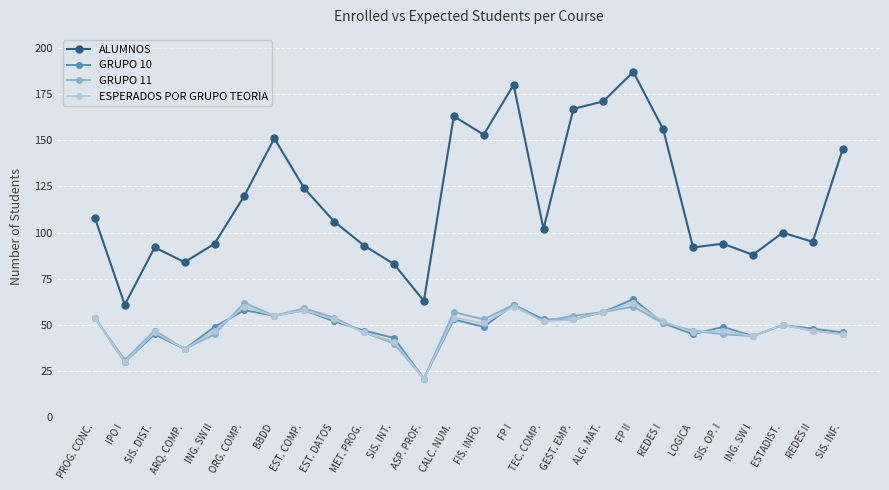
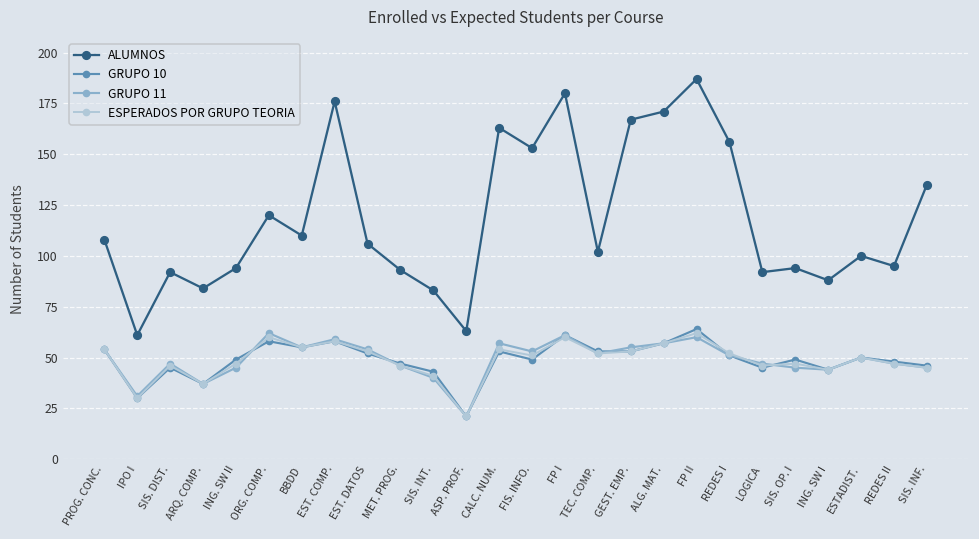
  {
    "ALUMNOS": {
      "PROG. CONC.": 108,
      "IPO I": 61,
      "SIS. DIST.": 92,
      "ARQ. COMP.": 84,
      "ING. SW II": 94,
      "ORG. COMP.": 120,
-     "BBDD": 151,
-     "EST. COMP.": 124,
+     "BBDD": 110,
+     "EST. COMP.": 176,
      "EST. DATOS": 106,
      "MET. PROG.": 93,
      "SIS. INT.": 83,
      "ASP. PROF.": 63,
      "CALC. NUM.": 163,
      "FIS. INFO.": 153,
      "FP I": 180,
      "TEC. COMP.": 102,
      "GEST. EMP.": 167,
      "ALG. MAT.": 171,
      "FP II": 187,
      "REDES I": 156,
      "LOGICA": 92,
      "SIS. OP. I": 94,
      "ING. SW I": 88,
      "ESTADIST.": 100,
      "REDES II": 95,
-     "SIS. INF.": 145
+     "SIS. INF.": 135
    },
    "GRUPO 10": {
      "ING. SW II": 49,
      "ORG. COMP.": 58,
      "SIS. INT.": 43,
      "FIS. INFO.": 49,
      "FP II": 64,
      "SIS. OP. I": 49
    }
  }
